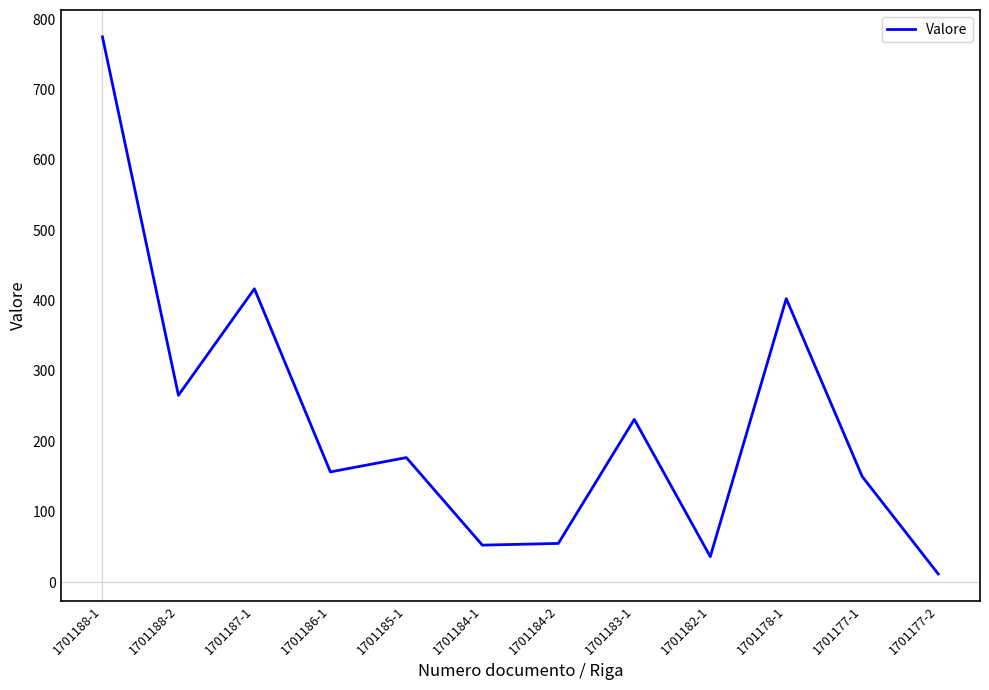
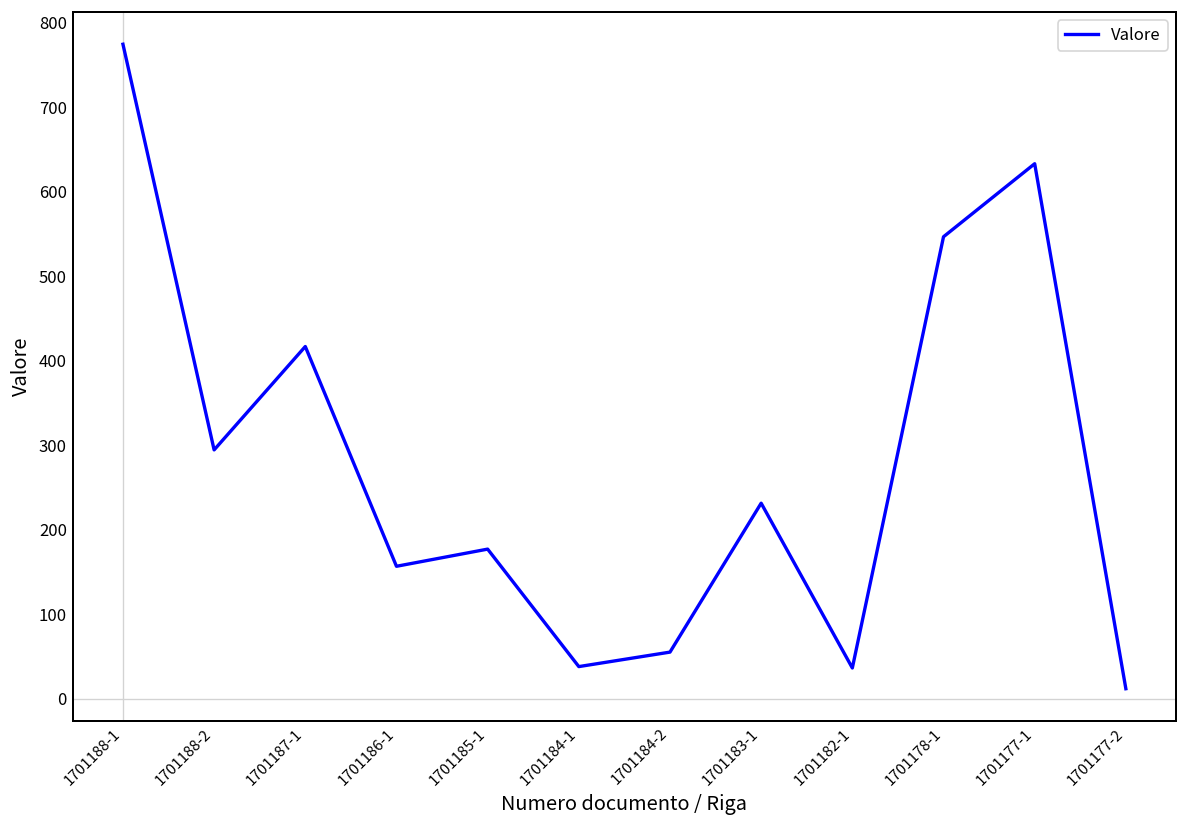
  {
    "1701188-1": 770,
-   "1701188-2": 270,
+   "1701188-2": 290,
    "1701187-1": 420,
    "1701186-1": 160,
    "1701185-1": 180,
-   "1701184-1": 50,
+   "1701184-1": 40,
    "1701184-2": 60,
    "1701183-1": 230,
    "1701182-1": 40,
-   "1701178-1": 400,
-   "1701177-1": 150,
+   "1701178-1": 550,
+   "1701177-1": 630,
    "1701177-2": 10
  }
